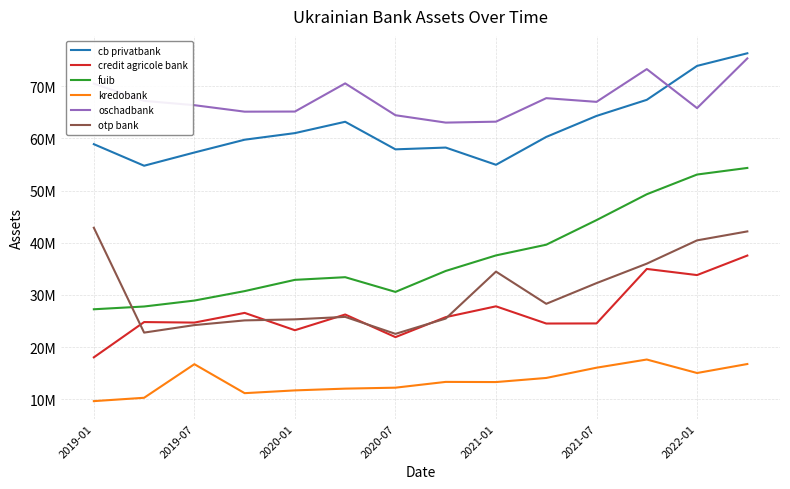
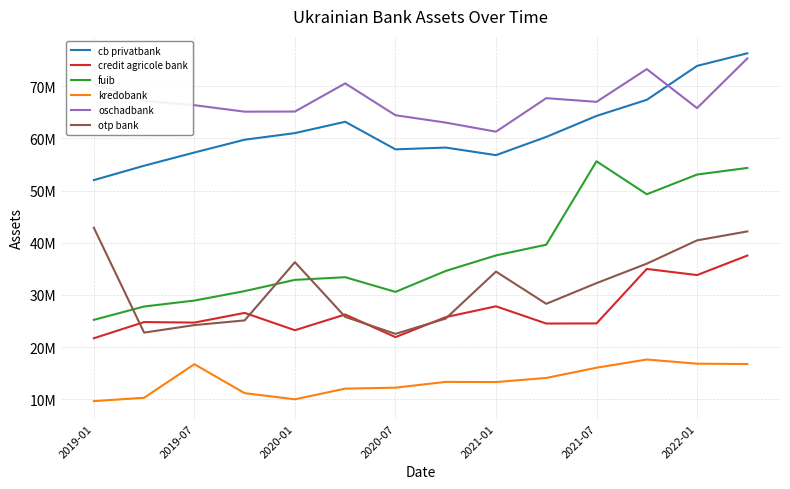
  {
    "cb privatbank": {
-     "2019-01": 59000000,
+     "2019-01": 52000000,
      "2019-07": 57000000,
      "2020-01": 61000000,
      "2020-07": 58000000,
-     "2021-01": 55000000,
+     "2021-01": 57000000,
      "2021-07": 64000000,
      "2022-01": 74000000
    },
    "credit agricole bank": {
-     "2019-01": 18000000,
+     "2019-01": 22000000,
      "2020-01": 23000000,
      "2020-07": 22000000,
      "2021-01": 28000000,
      "2021-07": 25000000,
      "2022-01": 34000000
    },
    "fuib": {
-     "2019-01": 27000000,
+     "2019-01": 25000000,
      "2019-07": 29000000,
      "2020-01": 33000000,
      "2020-07": 31000000,
      "2021-01": 38000000,
-     "2021-07": 44000000,
+     "2021-07": 56000000,
      "2022-01": 53000000
    },
    "kredobank": {
      "2019-01": 10000000,
      "2019-07": 17000000,
-     "2020-01": 12000000,
+     "2020-01": 10000000,
      "2020-07": 12000000,
      "2021-01": 13000000,
      "2021-07": 16000000,
-     "2022-01": 15000000
+     "2022-01": 17000000
    },
    "oschadbank": {
      "2019-07": 66000000,
      "2020-01": 65000000,
      "2020-07": 64000000,
-     "2021-01": 63000000,
+     "2021-01": 61000000,
      "2021-07": 67000000,
      "2022-01": 66000000
    },
    "otp bank": {
      "2019-01": 43000000,
-     "2020-01": 25000000,
+     "2020-01": 36000000,
      "2020-07": 23000000,
      "2021-01": 34000000,
      "2021-07": 32000000,
      "2022-01": 40000000
    }
  }
